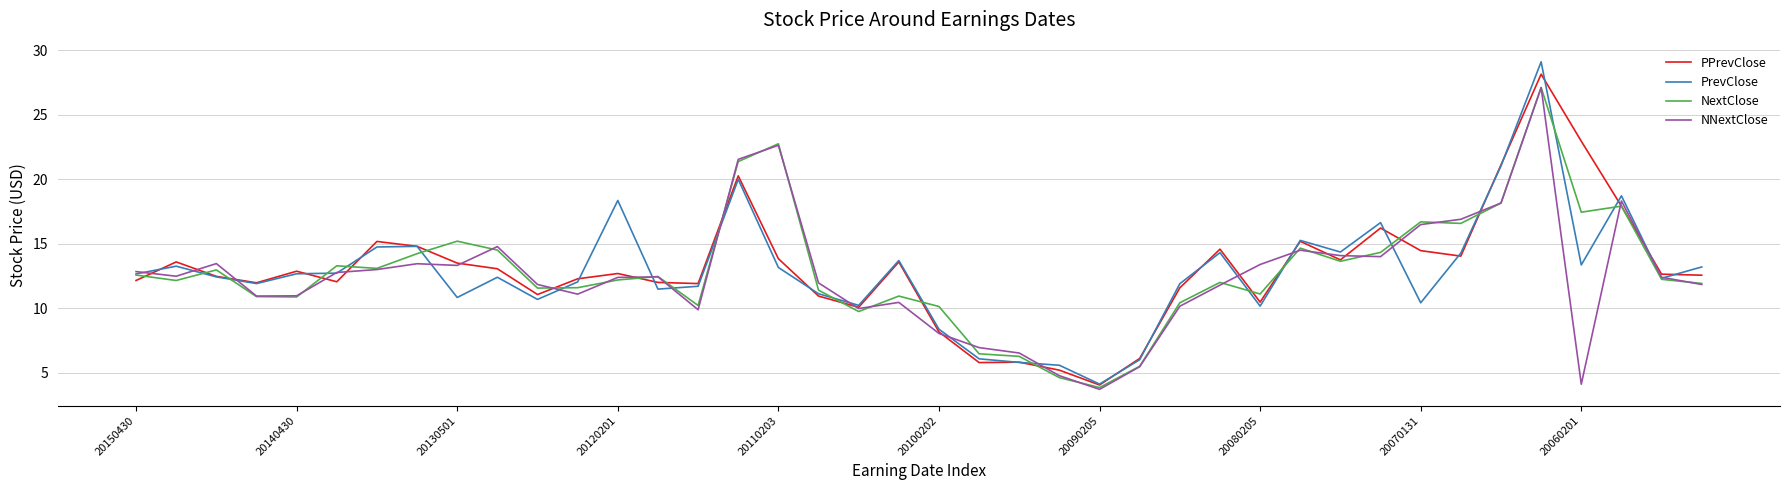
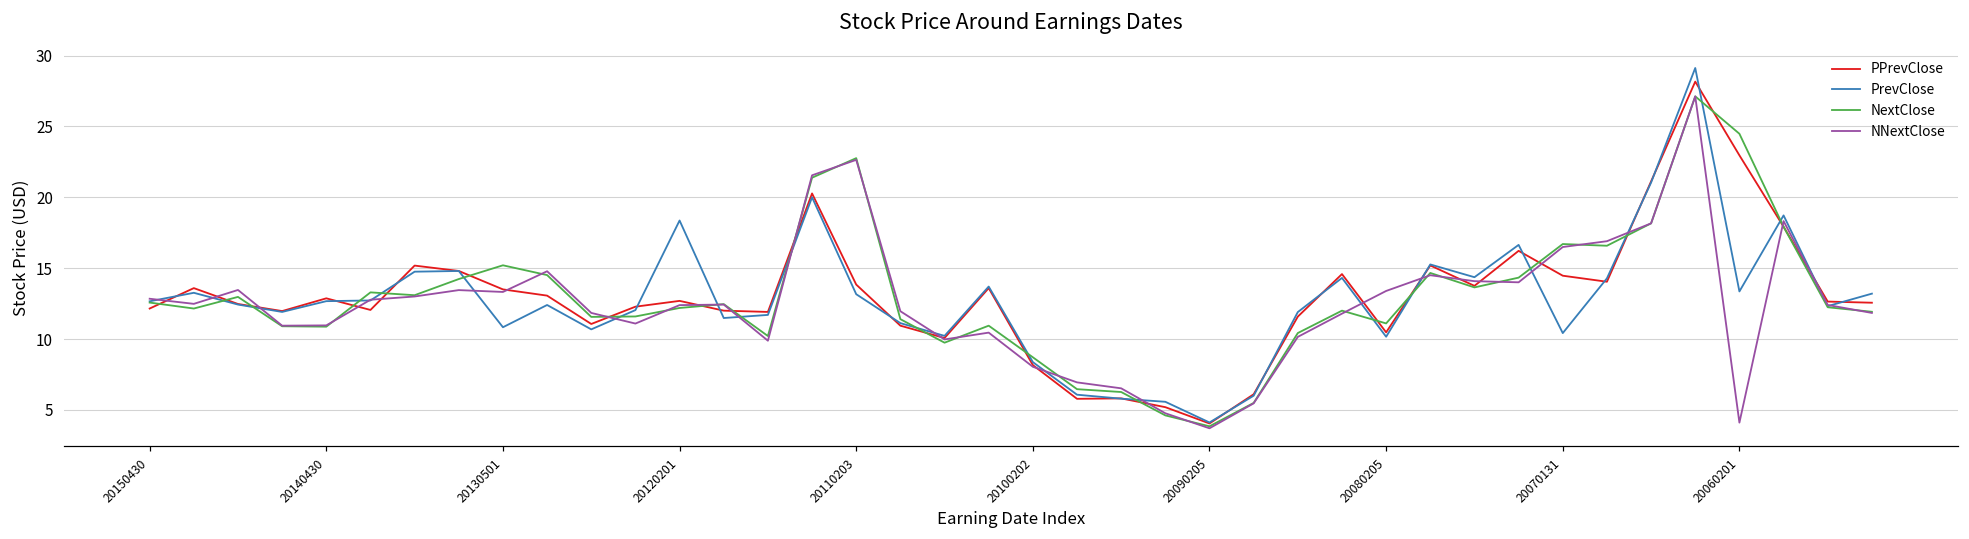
  {
    "PPrevClose": {
      "20150430": 12.2,
      "20140430": 12.9,
      "20120201": 12.7,
      "20110203": 13.8,
      "20080205": 10.5,
      "20070131": 14.5,
      "20060201": 23.0
    },
    "PrevClose": {
      "20140430": 12.7,
      "20130501": 10.8,
      "20120201": 18.4,
      "20110203": 13.2,
      "20100202": 8.4,
      "20080205": 10.2,
      "20070131": 10.4,
      "20060201": 13.4
    },
    "NextClose": {
      "20130501": 15.2,
      "20120201": 12.2,
-     "20100202": 10.1,
+     "20100202": 8.7,
      "20080205": 11.1,
      "20070131": 16.7,
-     "20060201": 17.5
+     "20060201": 24.5
    },
    "NNextClose": {
      "20120201": 12.4,
      "20080205": 13.4,
      "20070131": 16.5,
      "20060201": 4.1
    }
  }
